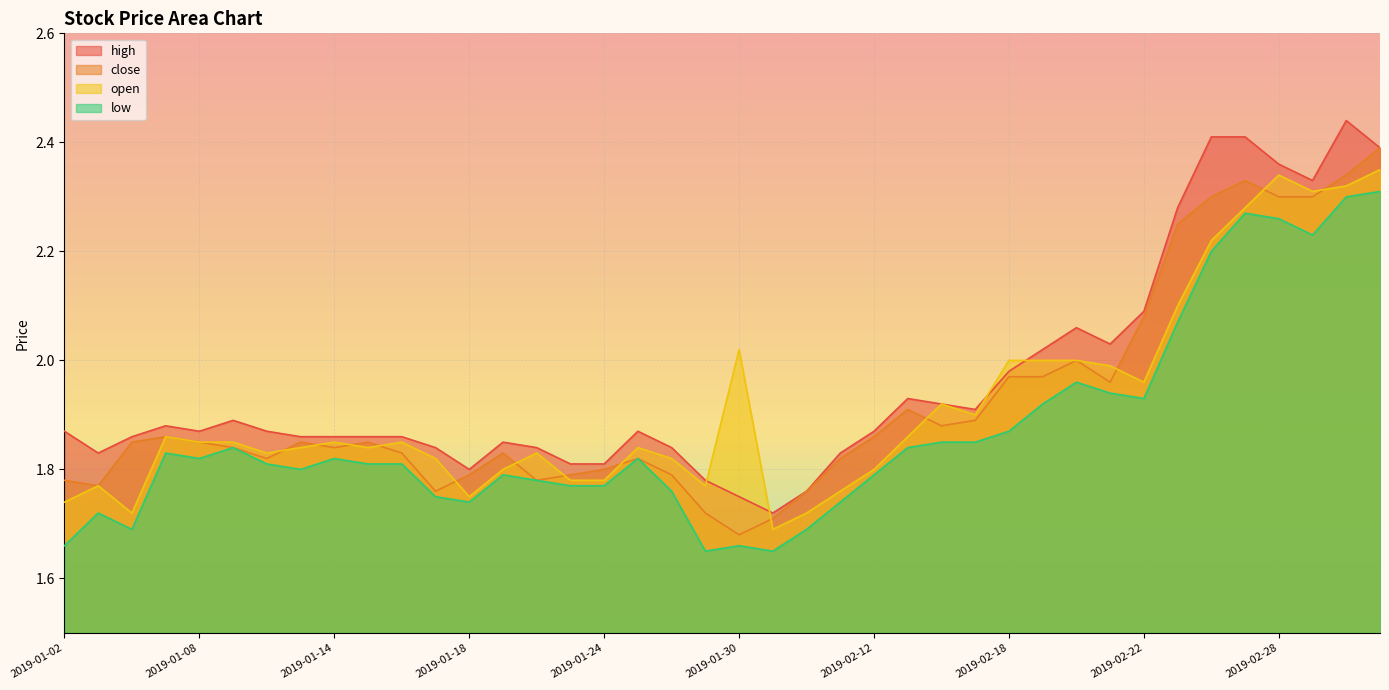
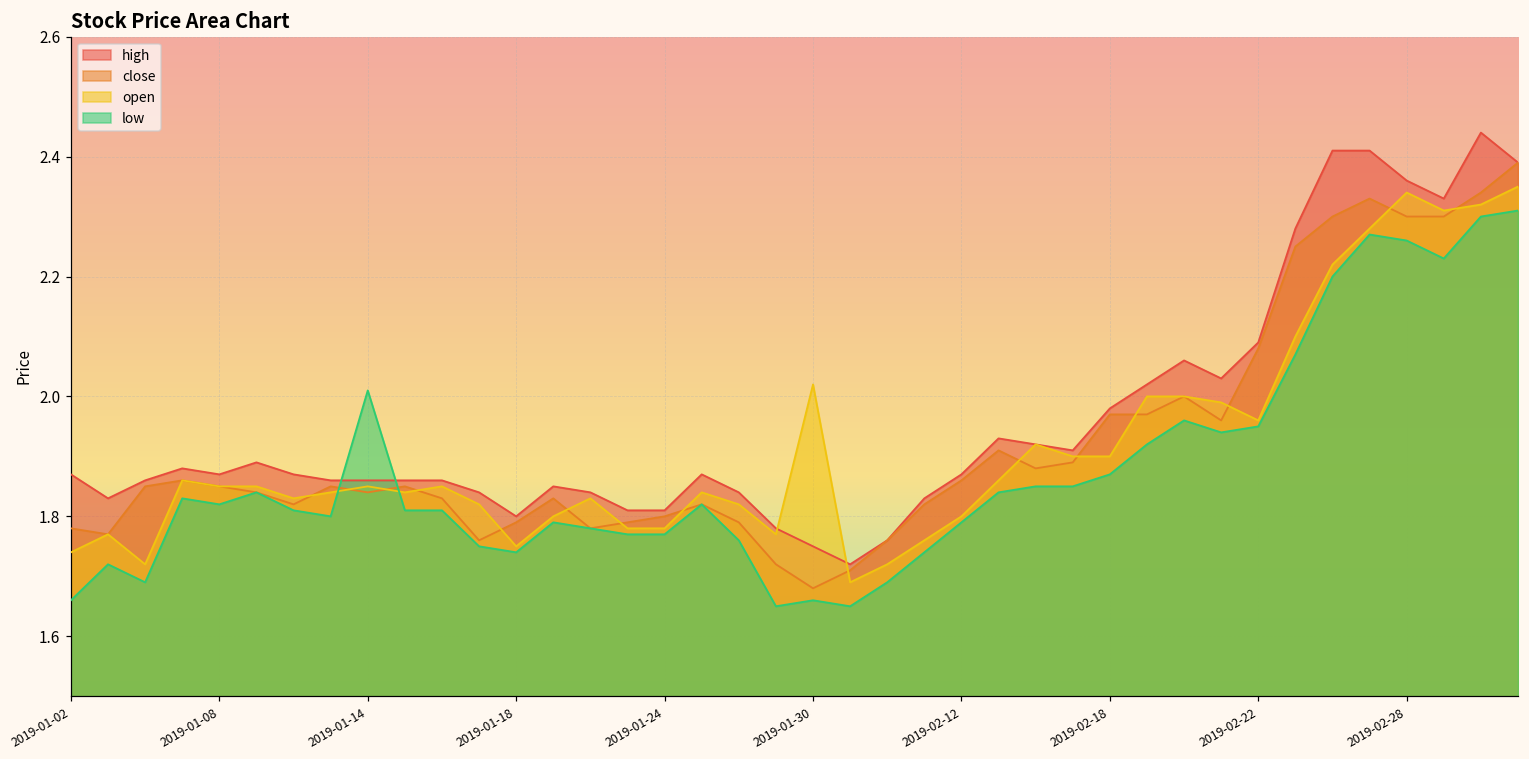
  {
    "open": {
      "2019-01-02": 1.74,
      "2019-01-14": 1.85,
      "2019-01-18": 1.75,
      "2019-01-24": 1.78,
      "2019-01-30": 2.02,
      "2019-02-12": 1.8,
-     "2019-02-18": 2.0,
+     "2019-02-18": 1.9,
      "2019-02-22": 1.96,
      "2019-02-28": 2.34
    },
    "low": {
      "2019-01-02": 1.66,
      "2019-01-08": 1.82,
-     "2019-01-14": 1.82,
+     "2019-01-14": 2.01,
      "2019-01-18": 1.74,
      "2019-01-24": 1.77,
      "2019-01-30": 1.66,
      "2019-02-12": 1.79,
      "2019-02-18": 1.87,
-     "2019-02-22": 1.93,
+     "2019-02-22": 1.95,
      "2019-02-28": 2.26
    }
  }
